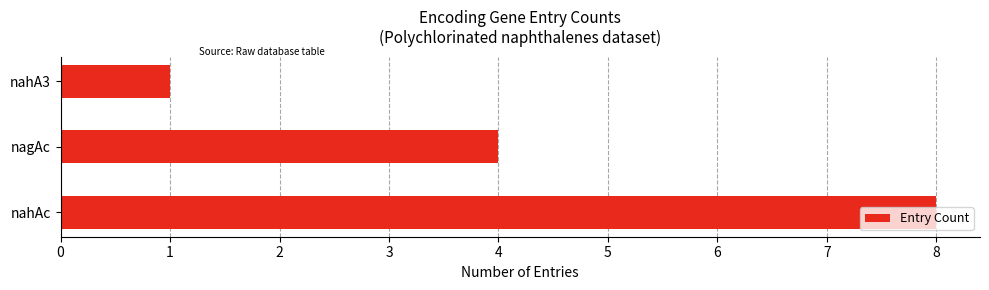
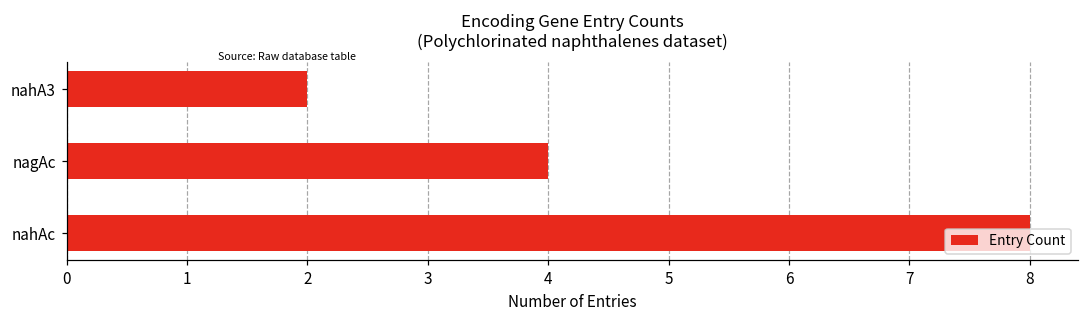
  {
-   "nahA3": 1,
+   "nahA3": 2,
    "nagAc": 4
  }
